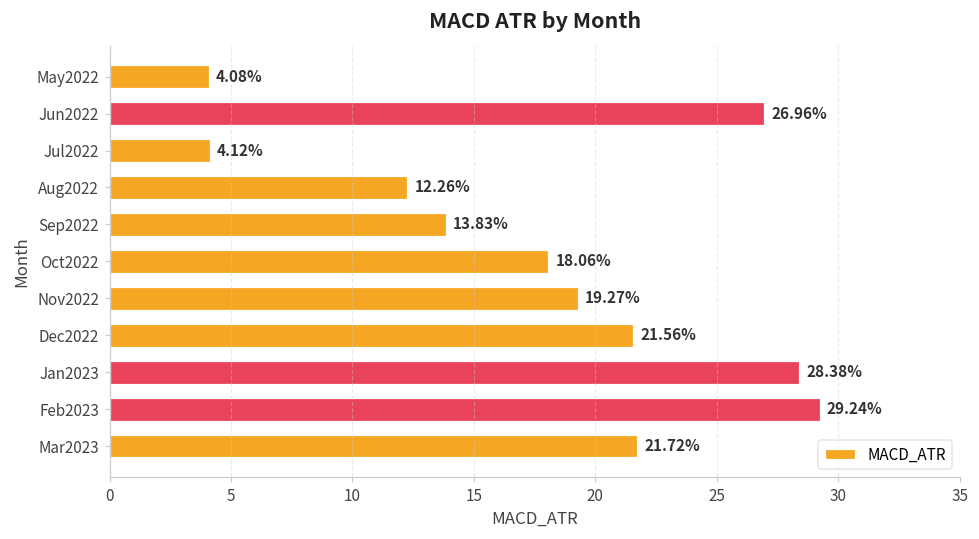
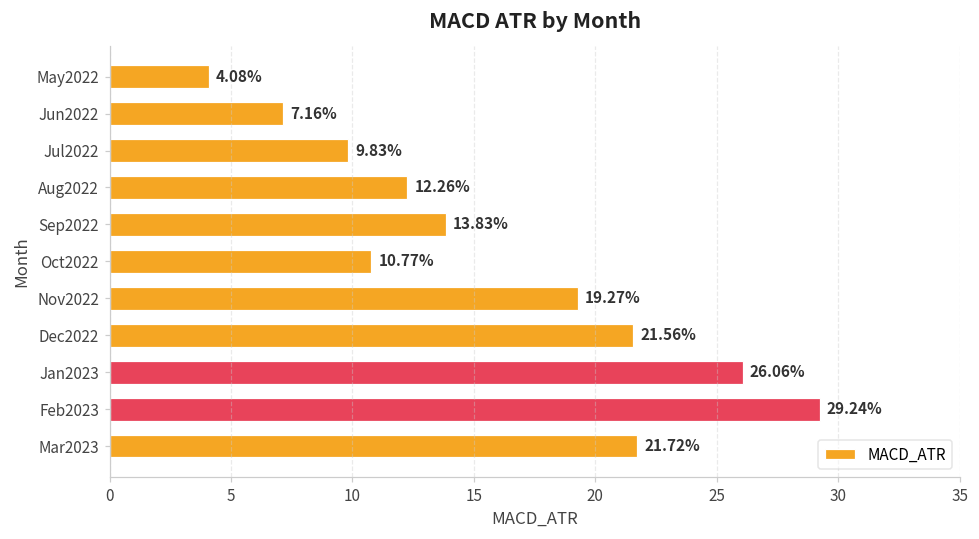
  {
    "May2022": "4.08%",
-   "Jun2022": "26.96%",
-   "Jul2022": "4.12%",
+   "Jun2022": "7.16%",
+   "Jul2022": "9.83%",
    "Aug2022": "12.26%",
    "Sep2022": "13.83%",
-   "Oct2022": "18.06%",
+   "Oct2022": "10.77%",
    "Nov2022": "19.27%",
    "Dec2022": "21.56%",
-   "Jan2023": "28.38%",
+   "Jan2023": "26.06%",
    "Feb2023": "29.24%",
    "Mar2023": "21.72%"
  }
